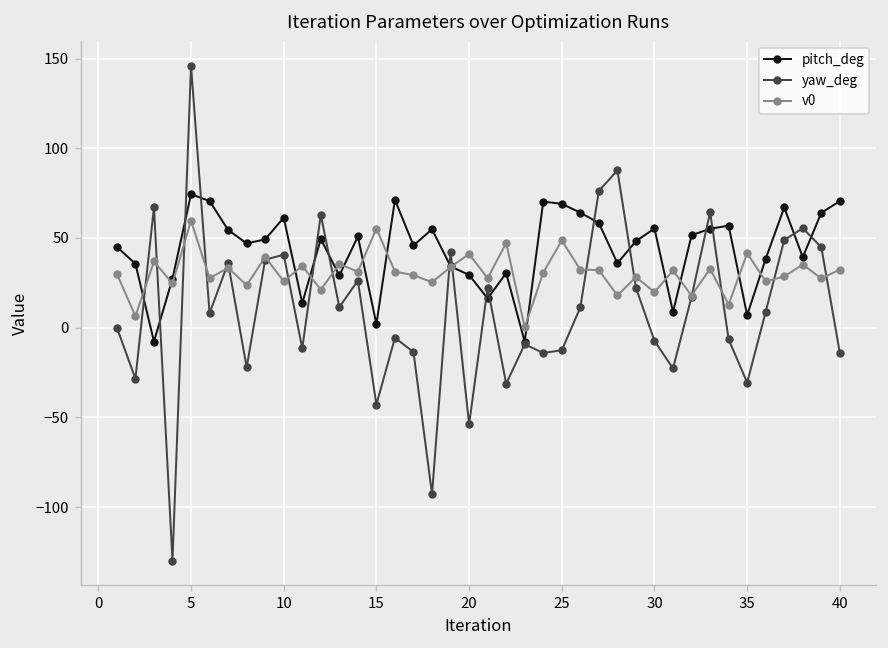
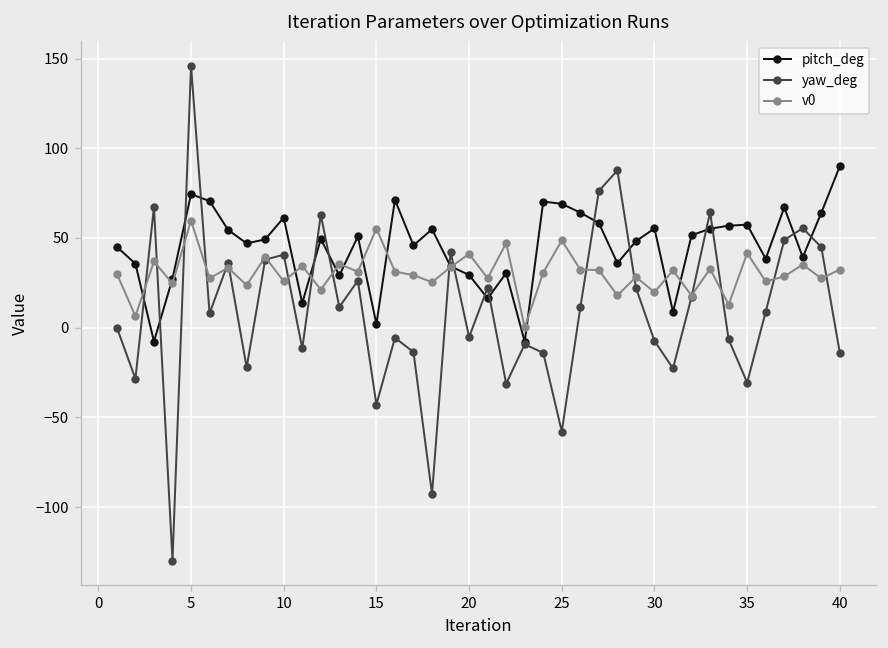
  {
    "pitch_deg": {
      "5": 74,
      "10": 61,
      "15": 2,
      "20": 29,
      "25": 69,
      "30": 55,
-     "35": 7,
-     "40": 71
+     "35": 57,
+     "40": 90
    },
    "yaw_deg": {
      "5": 146,
      "10": 41,
      "15": -43,
-     "20": -54,
-     "25": -13,
+     "20": -5,
+     "25": -58,
      "30": -7,
      "35": -31,
      "40": -14
    },
    "v0": {
      "5": 60,
      "10": 26,
      "15": 55,
      "20": 41,
      "25": 49,
      "30": 20,
      "35": 42,
      "40": 32
    }
  }
